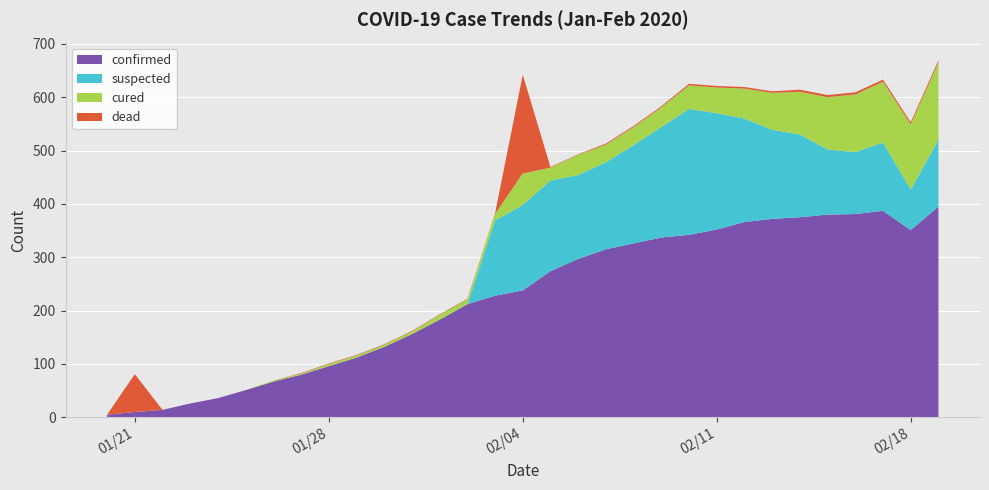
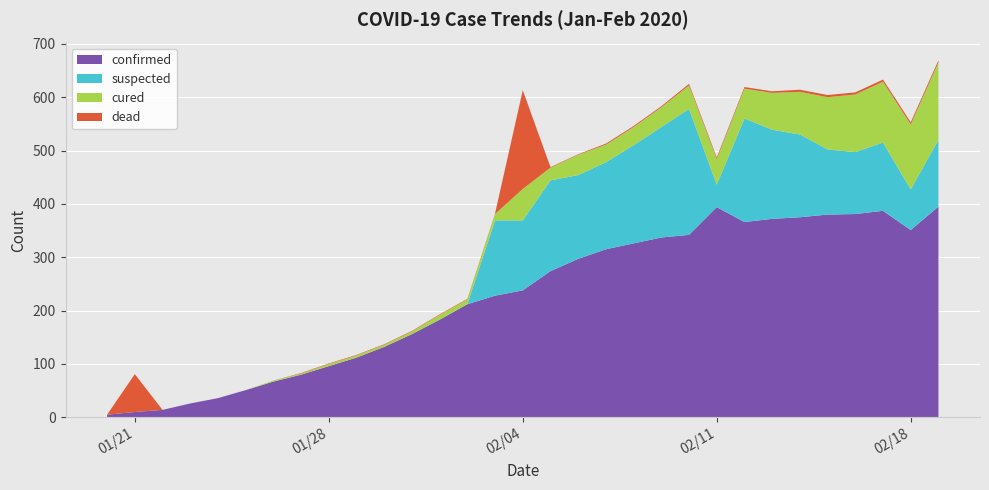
  {
    "confirmed": {
-     "02/11": 350
+     "02/11": 390
    },
    "suspected": {
-     "02/04": 160,
-     "02/11": 220
+     "02/04": 130,
+     "02/11": 40
    },
    "dead": {
      "01/21": 70,
      "02/04": 190
    }
  }
